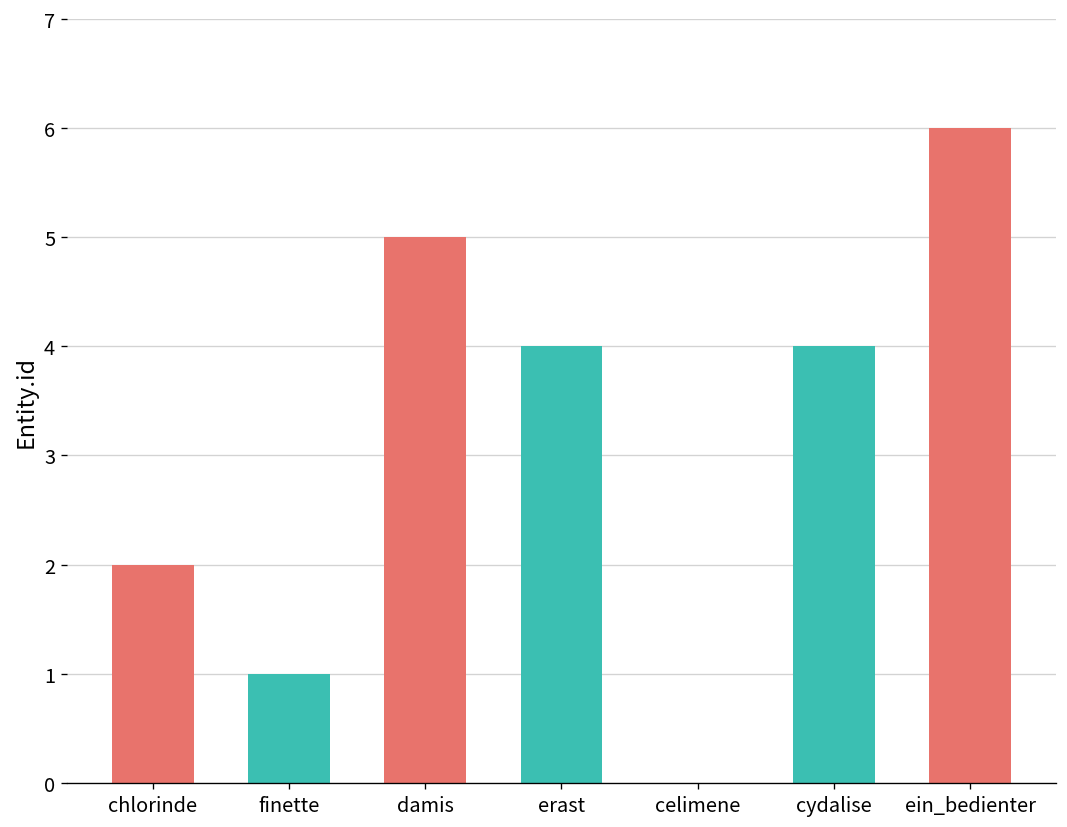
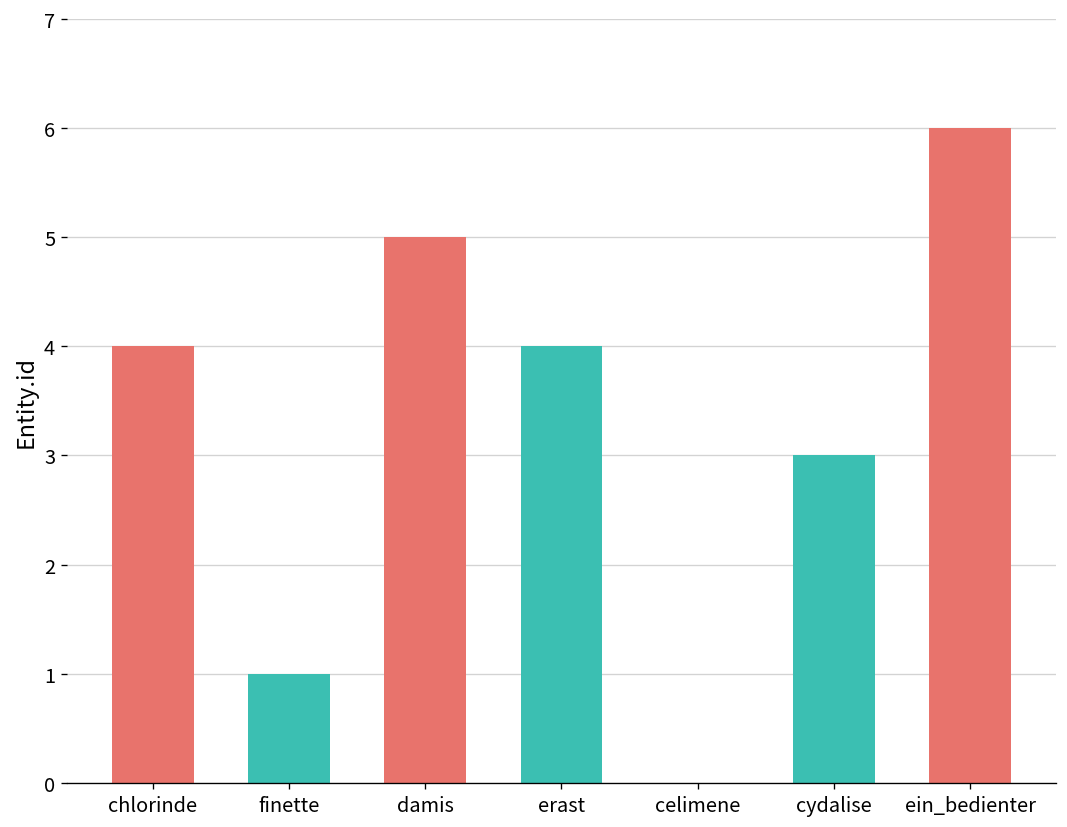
  {
-   "chlorinde": 2,
+   "chlorinde": 4,
    "finette": 1,
    "damis": 5,
    "erast": 4,
    "celimene": 0,
-   "cydalise": 4,
+   "cydalise": 3,
    "ein_bedienter": 6
  }
